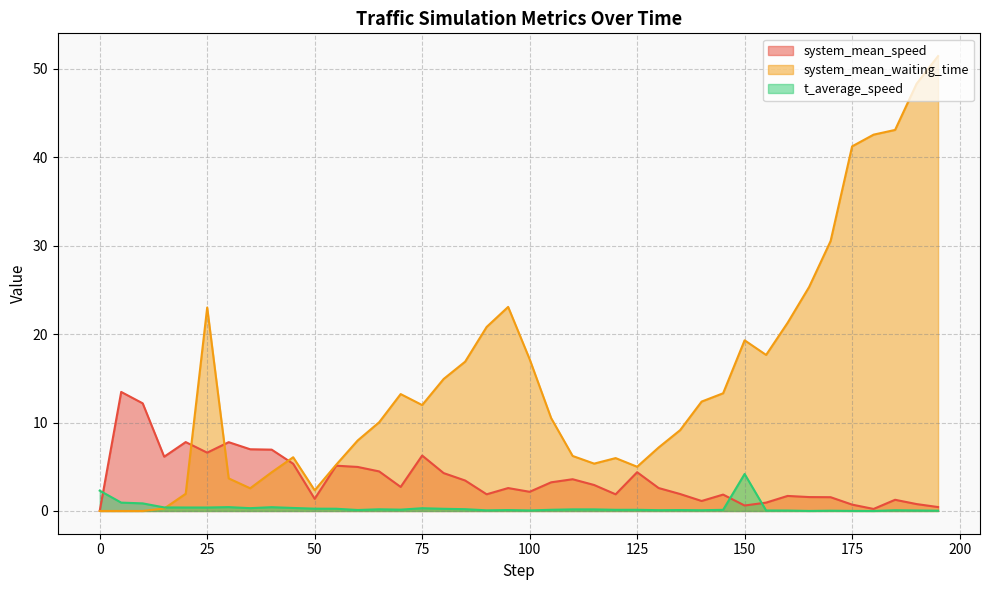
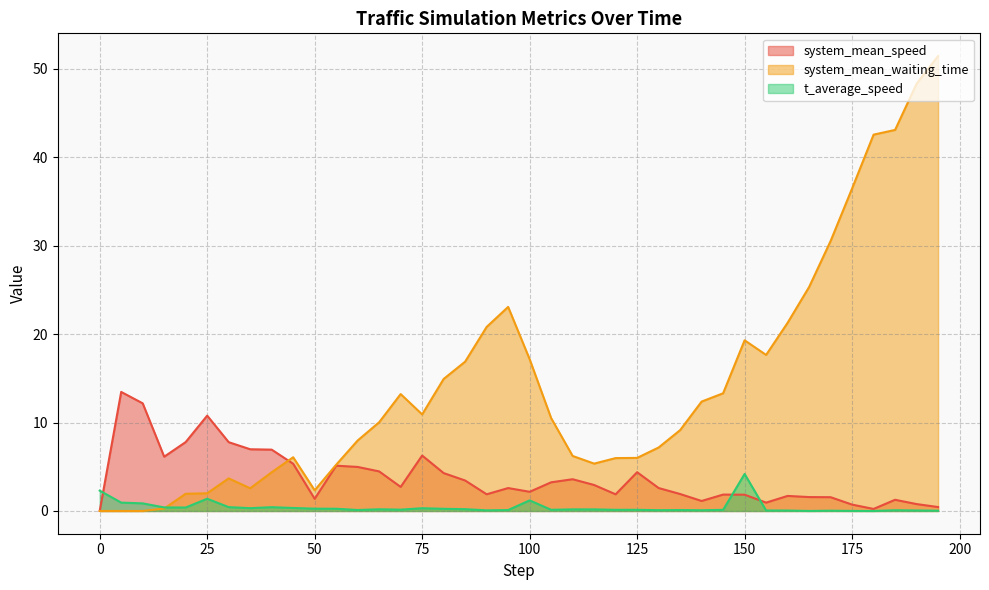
  {
    "system_mean_speed": {
-     "25": 7,
+     "25": 11,
      "50": 1,
      "75": 6,
      "100": 2,
      "125": 4,
-     "150": 1,
+     "150": 2,
      "175": 1
    },
    "system_mean_waiting_time": {
-     "25": 23,
+     "25": 2,
      "50": 2,
-     "75": 12,
+     "75": 11,
      "100": 17,
-     "125": 5,
+     "125": 6,
      "150": 19,
-     "175": 41
+     "175": 36
    },
    "t_average_speed": {
      "0": 2,
-     "25": 0,
+     "25": 1,
      "50": 0,
      "75": 0,
-     "100": 0,
+     "100": 1,
      "125": 0,
      "150": 4,
      "175": 0
    }
  }
